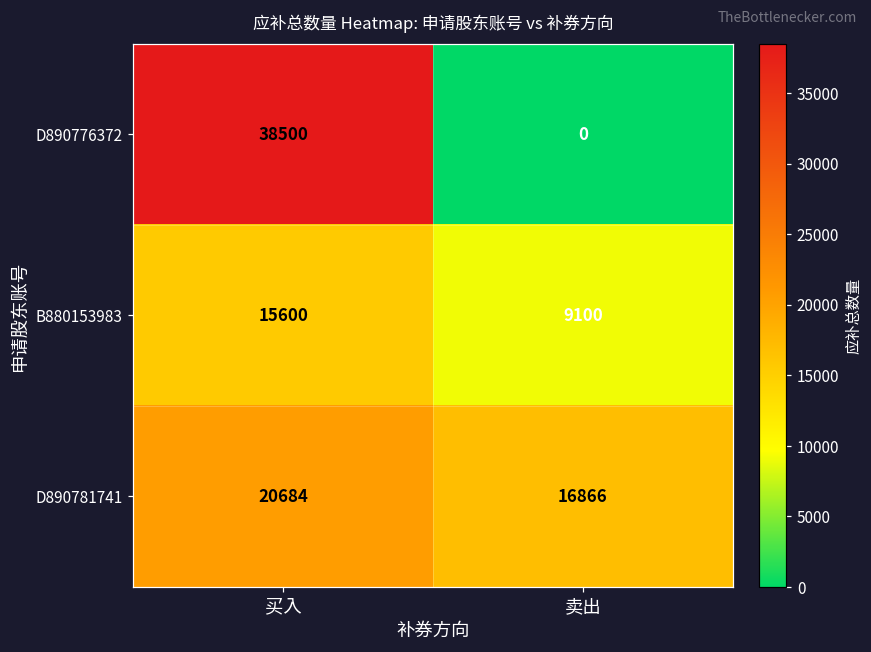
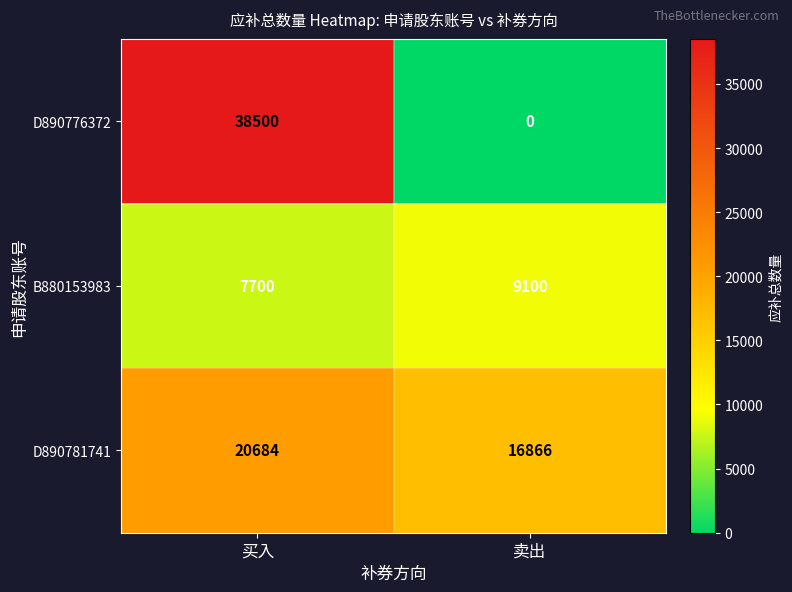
  {
    "D890776372": {
      "买入": 38500,
      "卖出": 0
    },
    "B880153983": {
-     "买入": 15600,
+     "买入": 7700,
      "卖出": 9100
    },
    "D890781741": {
      "买入": 20684,
      "卖出": 16866
    }
  }
